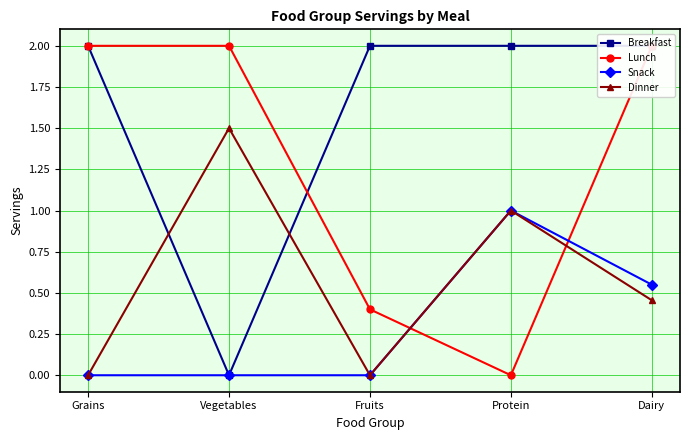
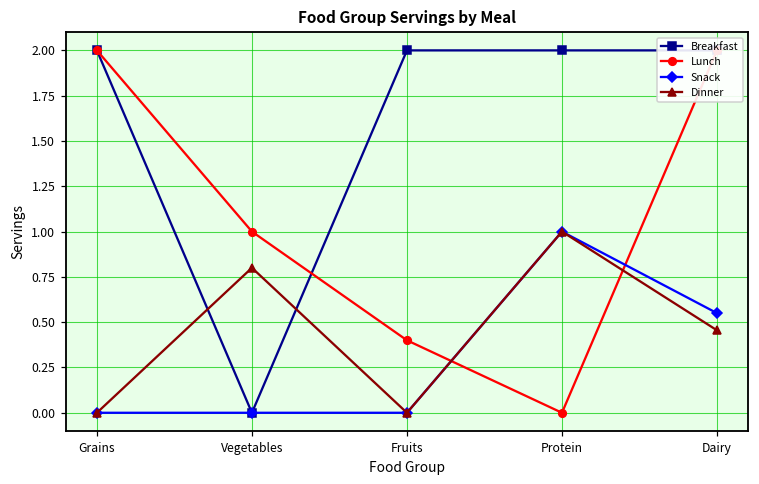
  {
    "Breakfast": {
      "Fruits": 2.0,
      "Protein": 2.0
    },
    "Lunch": {
-     "Vegetables": 2,
+     "Vegetables": 1,
      "Fruits": 0.40,
      "Protein": 0
    },
    "Snack": {
      "Dairy": 0.55
    },
    "Dinner": {
-     "Vegetables": 1.5,
+     "Vegetables": 0.8,
      "Dairy": 0.46
    }
  }
